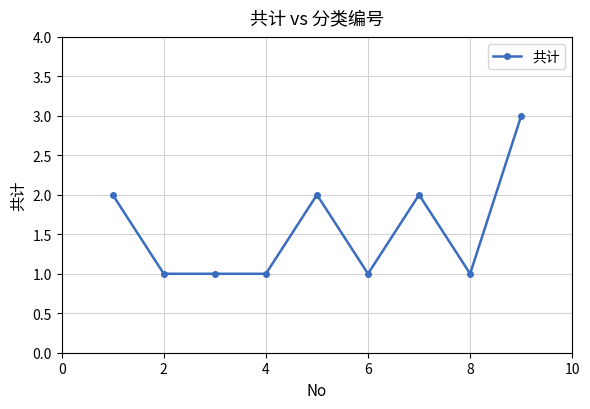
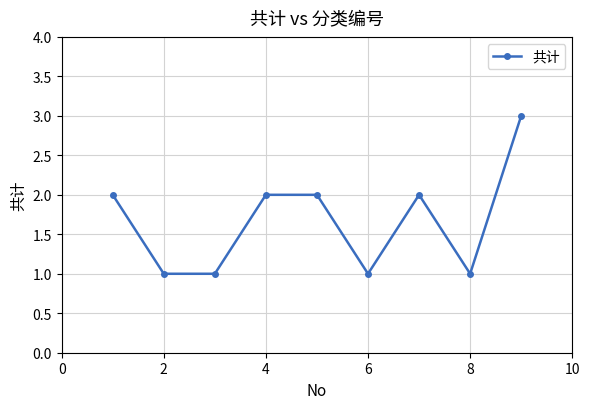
  {
    "2": 1,
-   "4": 1,
+   "4": 2,
    "6": 1,
    "8": 1
  }
